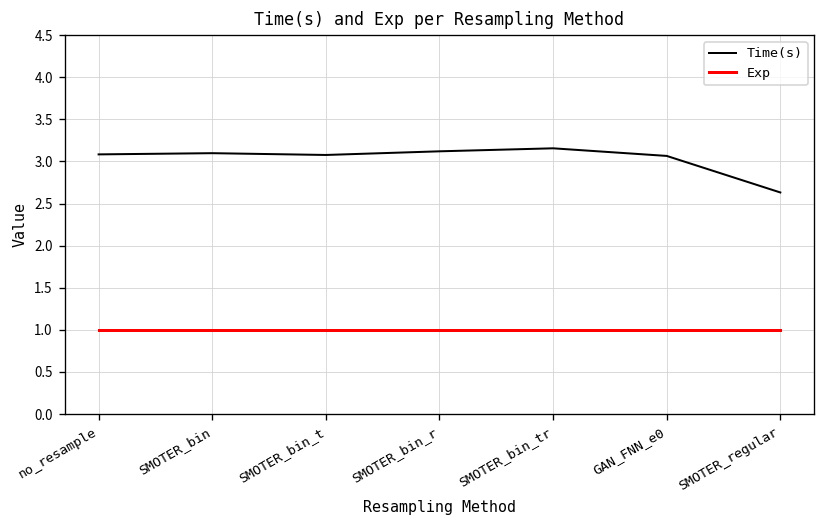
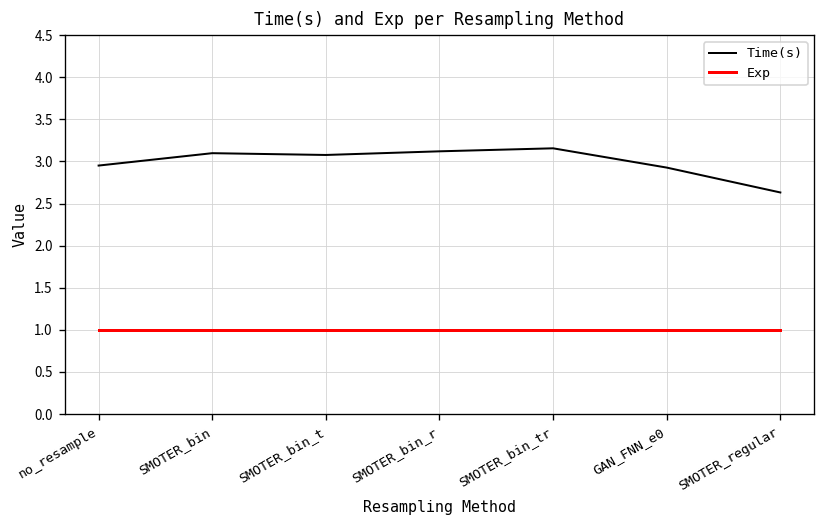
  {
    "Time(s)": {
-     "no_resample": 3.1,
+     "no_resample": 3.0,
      "SMOTER_bin": 3.1,
      "SMOTER_bin_t": 3.1,
      "SMOTER_bin_r": 3.1,
      "SMOTER_bin_tr": 3.2,
-     "GAN_FNN_e0": 3.1,
+     "GAN_FNN_e0": 2.9,
      "SMOTER_regular": 2.6
    },
    "Exp": {
      "no_resample": 1.0,
      "SMOTER_bin": 1.0,
      "SMOTER_bin_t": 1.0,
      "SMOTER_bin_r": 1.0,
      "SMOTER_bin_tr": 1.0,
      "GAN_FNN_e0": 1.0,
      "SMOTER_regular": 1.0
    }
  }
